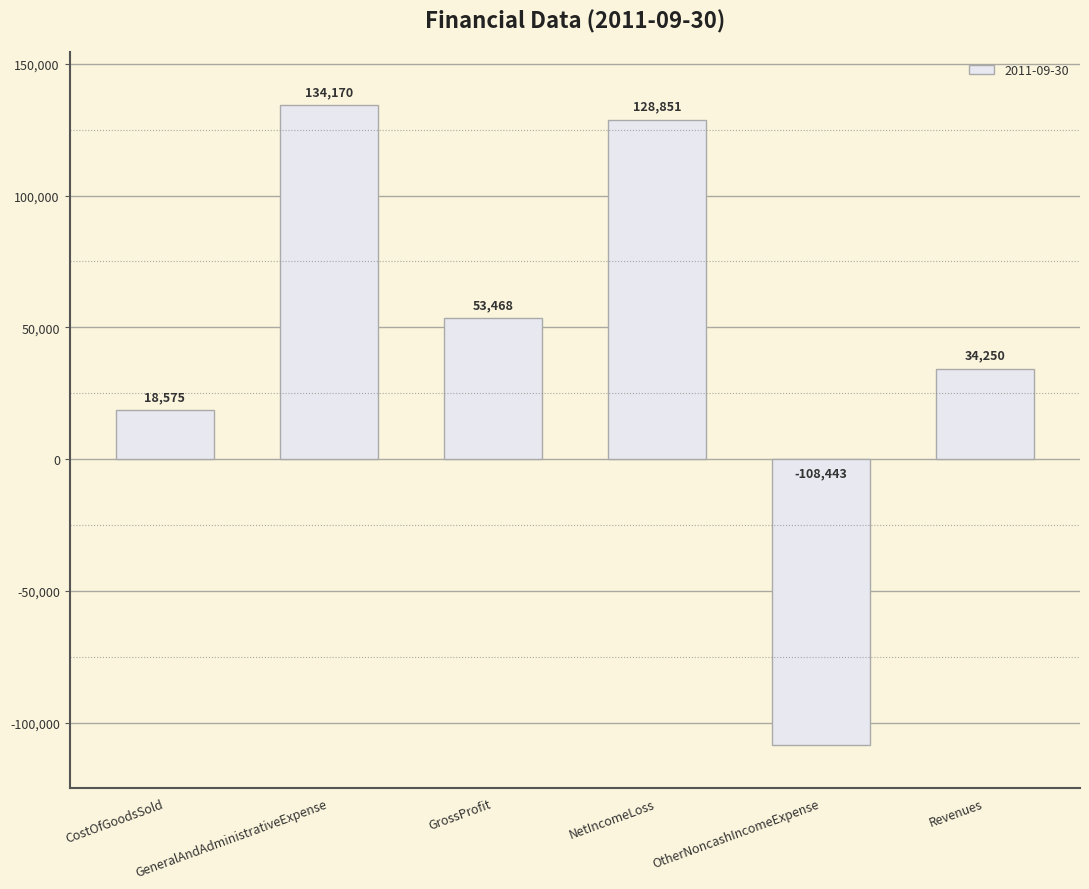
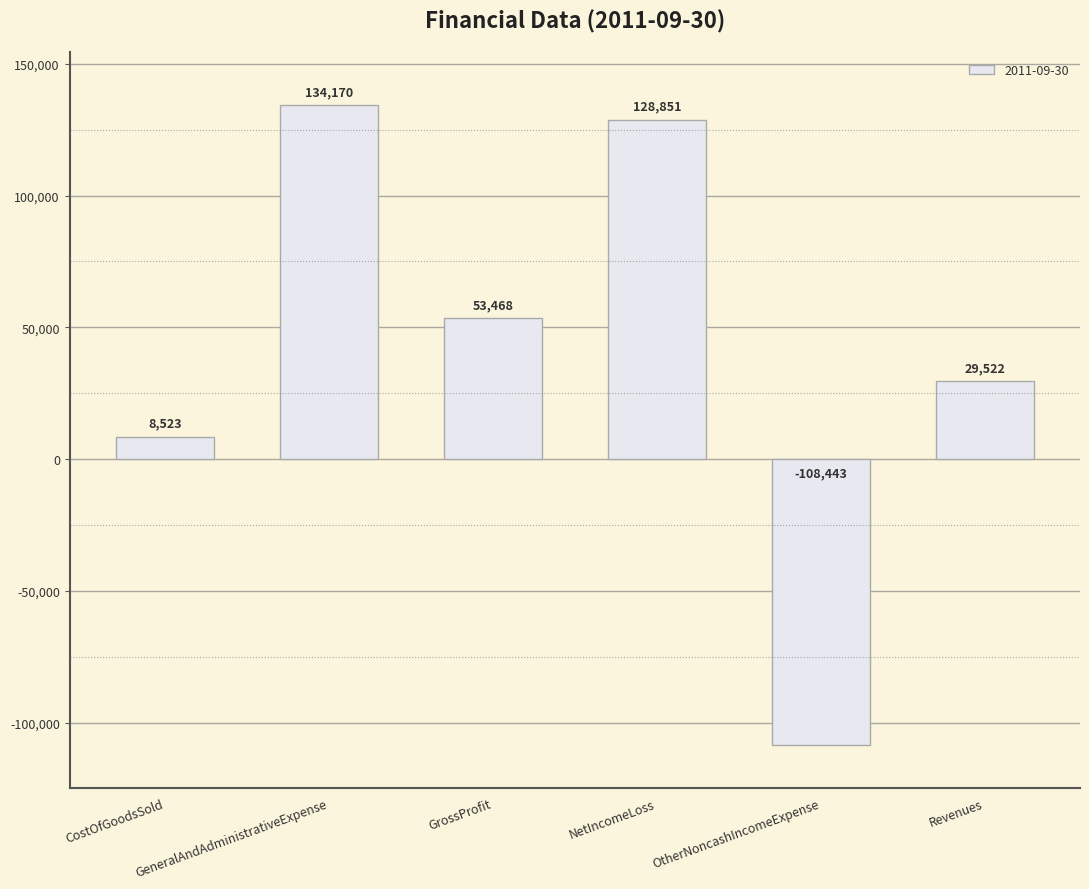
  {
-   "CostOfGoodsSold": "18,575",
+   "CostOfGoodsSold": "8,523",
    "GeneralAndAdministrativeExpense": "134,170",
    "GrossProfit": "53,468",
    "NetIncomeLoss": "128,851",
    "OtherNoncashIncomeExpense": "-108,443",
-   "Revenues": "34,250"
+   "Revenues": "29,522"
  }
